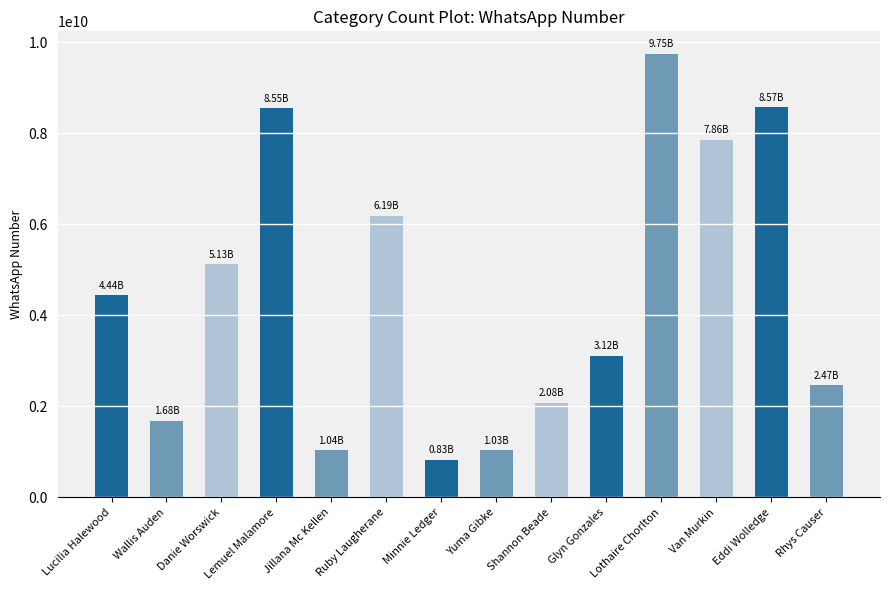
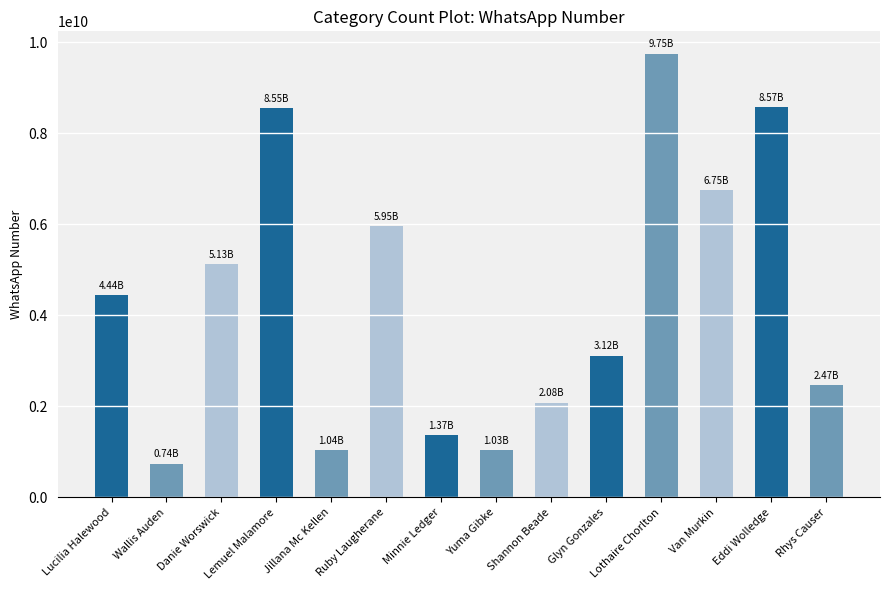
  {
    "Lucilia Halewood": "4.44B",
-   "Wallis Auden": "1.68B",
+   "Wallis Auden": "0.74B",
    "Danie Worswick": "5.13B",
    "Lemuel Malamore": "8.55B",
    "Jillana Mc Kellen": "1.04B",
-   "Ruby Laugherane": "6.19B",
-   "Minnie Ledger": "0.83B",
+   "Ruby Laugherane": "5.95B",
+   "Minnie Ledger": "1.37B",
    "Yuma Gibke": "1.03B",
    "Shannon Beade": "2.08B",
    "Glyn Gonzales": "3.12B",
    "Lothaire Chorlton": "9.75B",
-   "Van Murkin": "7.86B",
+   "Van Murkin": "6.75B",
    "Eddi Wolledge": "8.57B",
    "Rhys Causer": "2.47B"
  }
